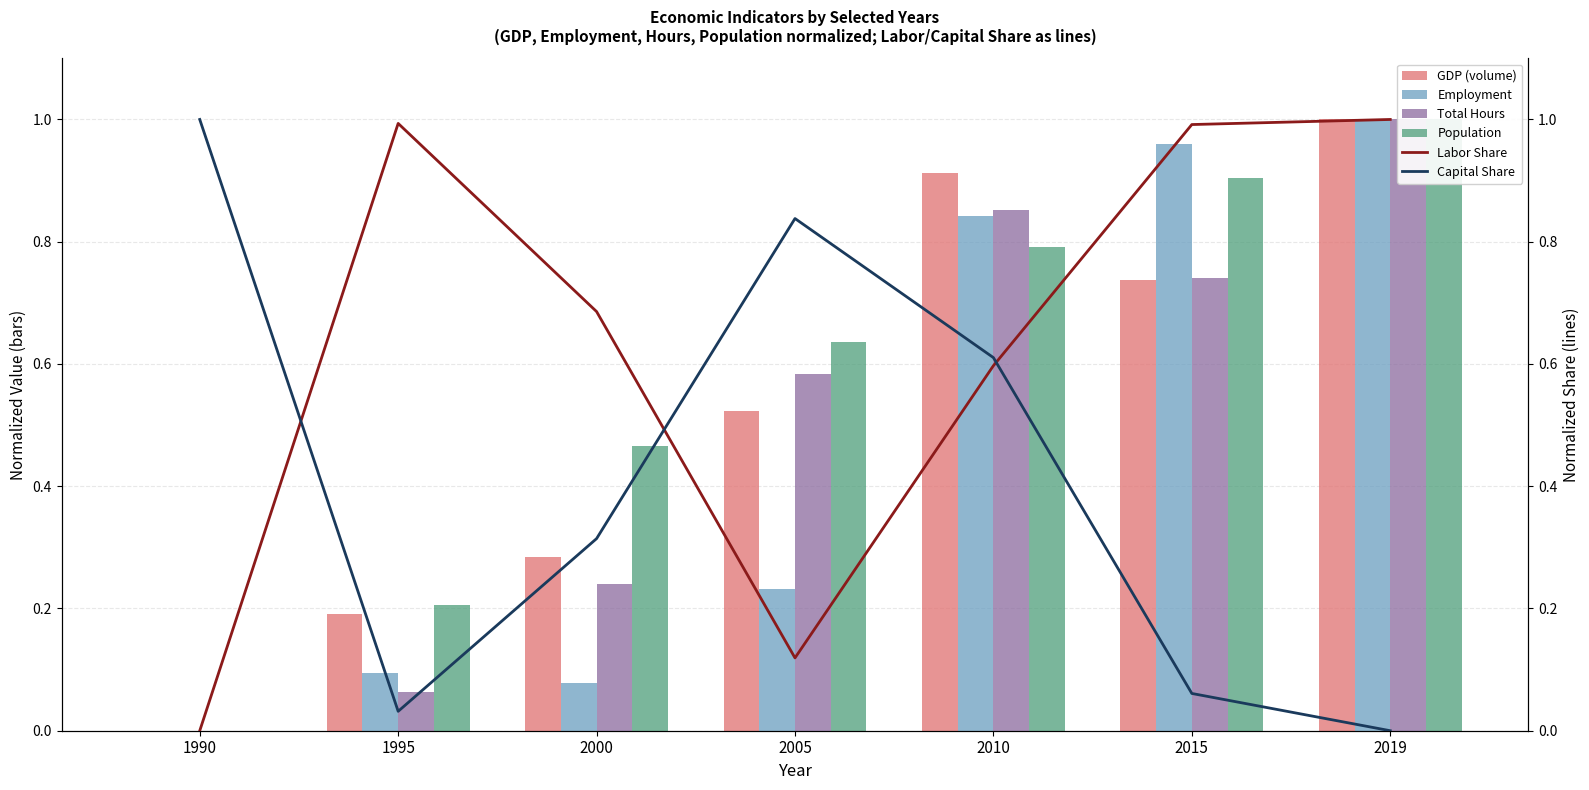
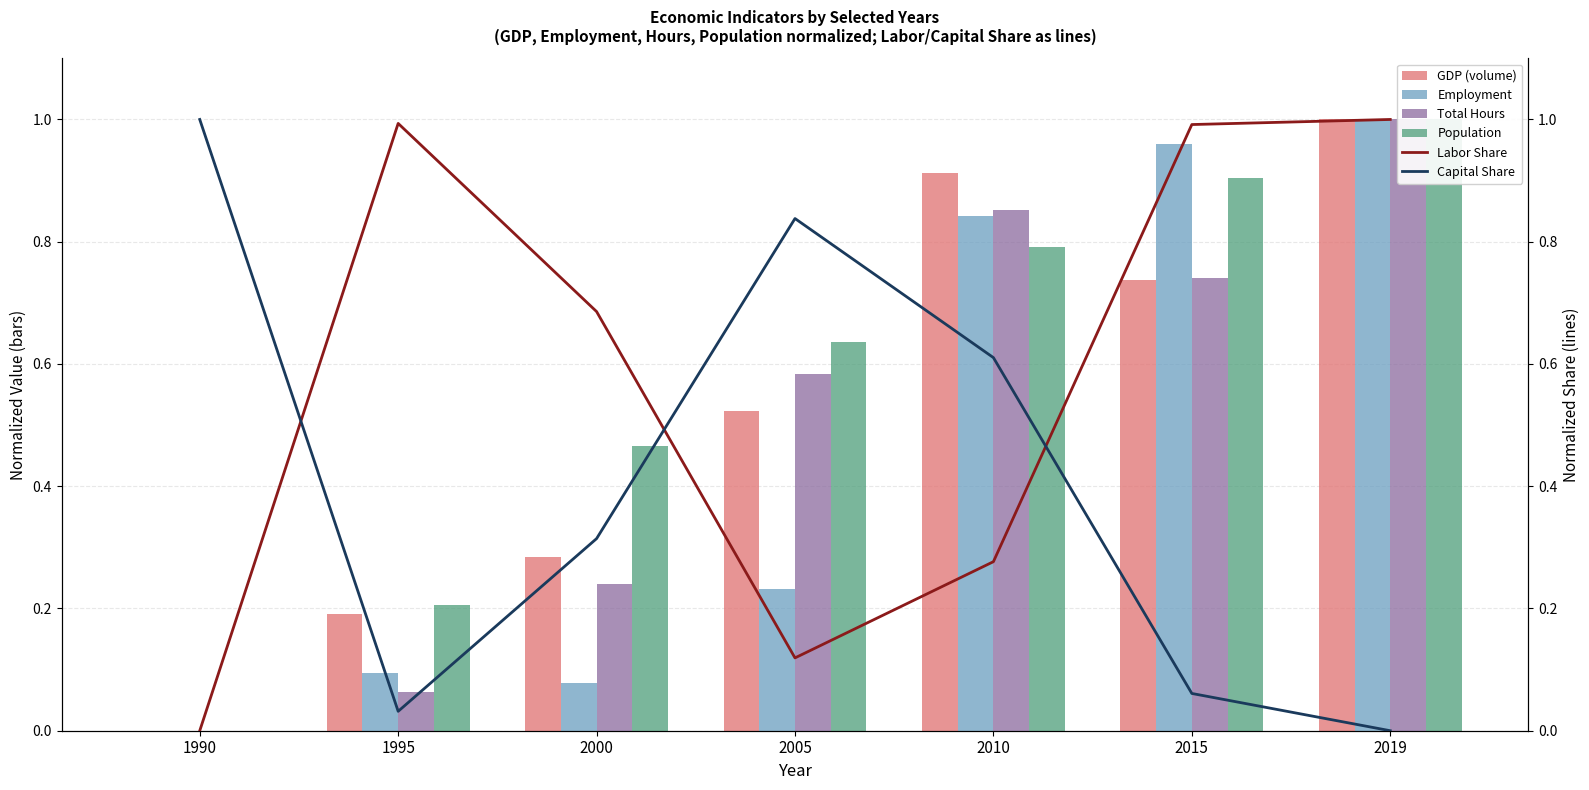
  {
    "GDP (volume)": {
      "1990": 0.00,
      "1995": 0.19,
      "2000": 0.28,
      "2005": 0.52,
      "2010": 0.91,
      "2015": 0.74,
      "2019": 1.00
    },
    "Employment": {
      "1990": 0.00,
      "1995": 0.09,
      "2000": 0.08,
      "2005": 0.23,
      "2010": 0.84,
      "2015": 0.96,
      "2019": 1.00
    },
    "Total Hours": {
      "1990": 0.00,
      "1995": 0.06,
      "2000": 0.24,
      "2005": 0.58,
      "2010": 0.85,
      "2015": 0.74
    },
    "Population": {
      "1990": 0.00,
      "1995": 0.21,
      "2000": 0.47,
      "2005": 0.64,
      "2010": 0.79,
      "2015": 0.90
    },
    "Labor Share": {
      "1990": 0.00,
      "1995": 0.99,
      "2000": 0.69,
      "2005": 0.12,
-     "2010": 0.60,
+     "2010": 0.28,
      "2015": 0.99,
      "2019": 1.00
    },
    "Capital Share": {
      "1990": 1.00,
      "1995": 0.03,
      "2000": 0.31,
      "2005": 0.84,
      "2010": 0.61,
      "2015": 0.06,
      "2019": 0.00
    }
  }
